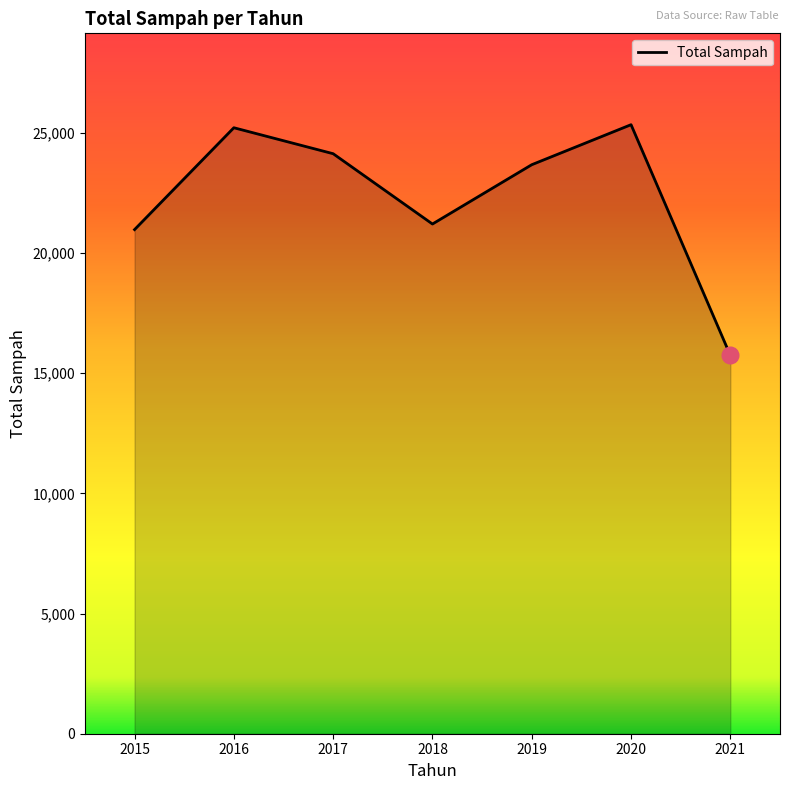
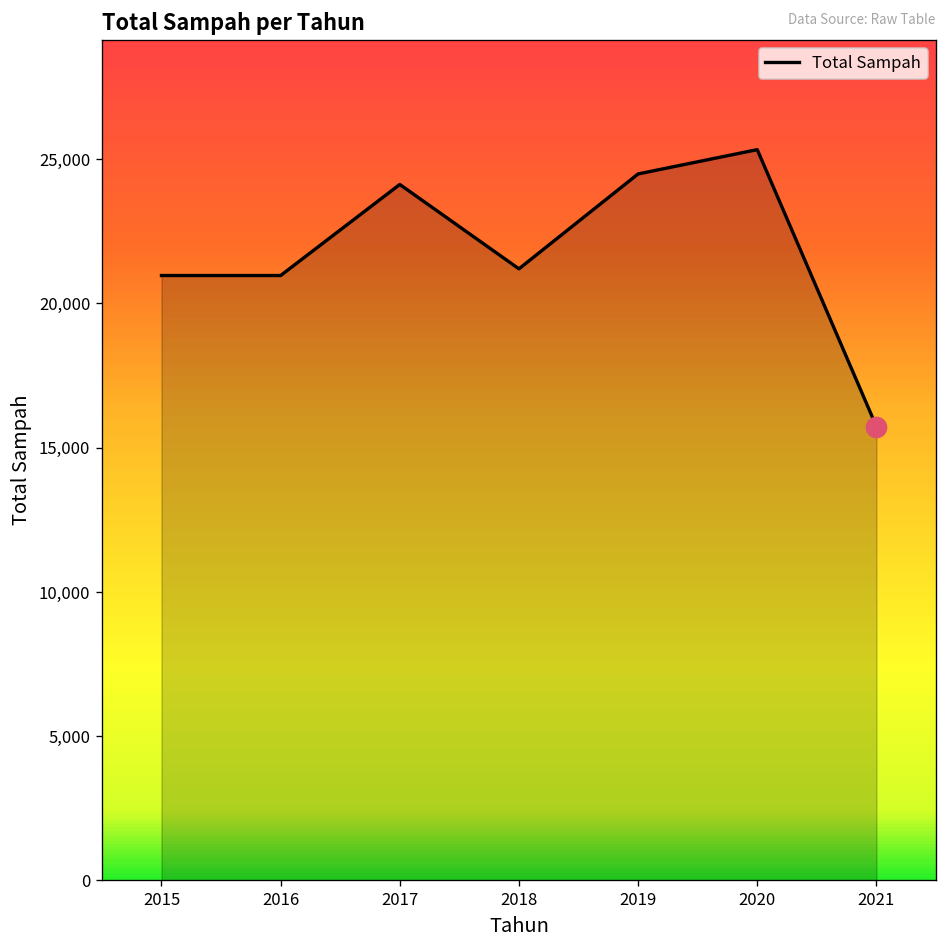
  {
    "Total Sampah": {
      "2015": "21,000",
-     "2016": "25,200",
+     "2016": "21,000",
      "2017": "24,100",
      "2018": "21,200",
-     "2019": "23,700",
+     "2019": "24,500",
      "2020": "25,300"
    }
  }
